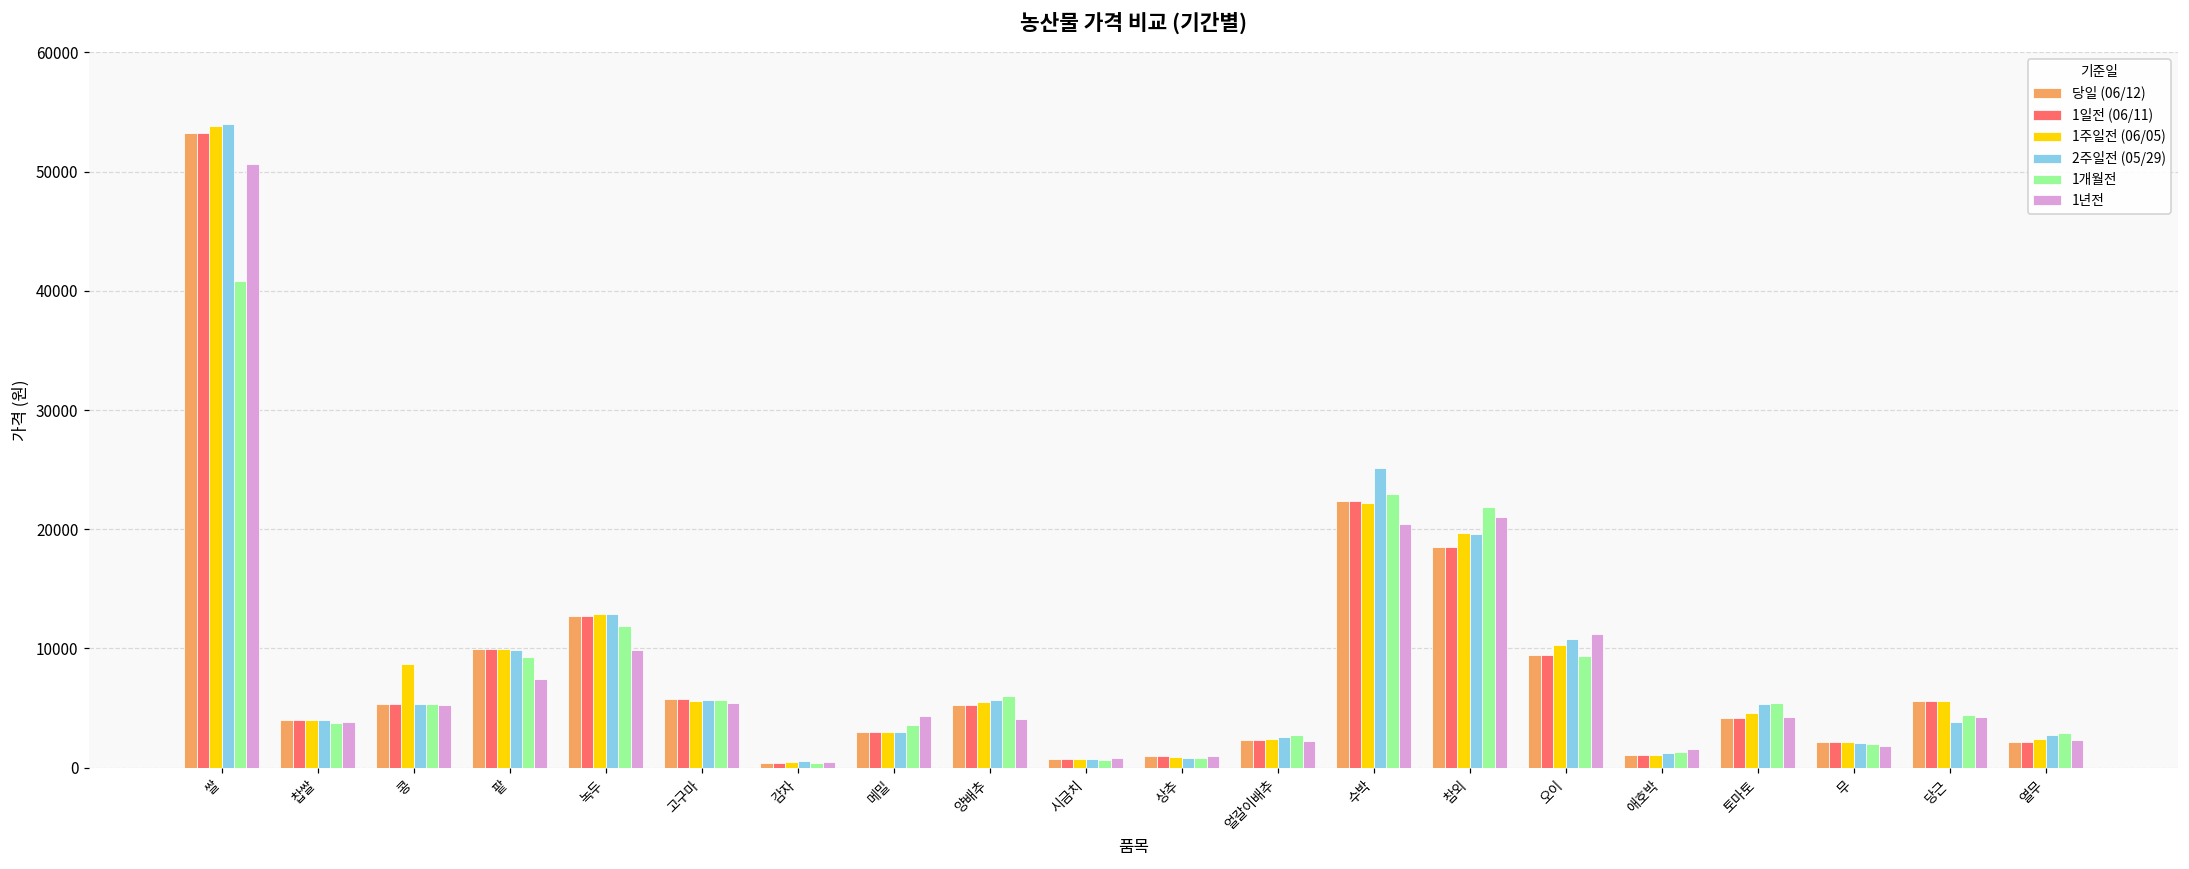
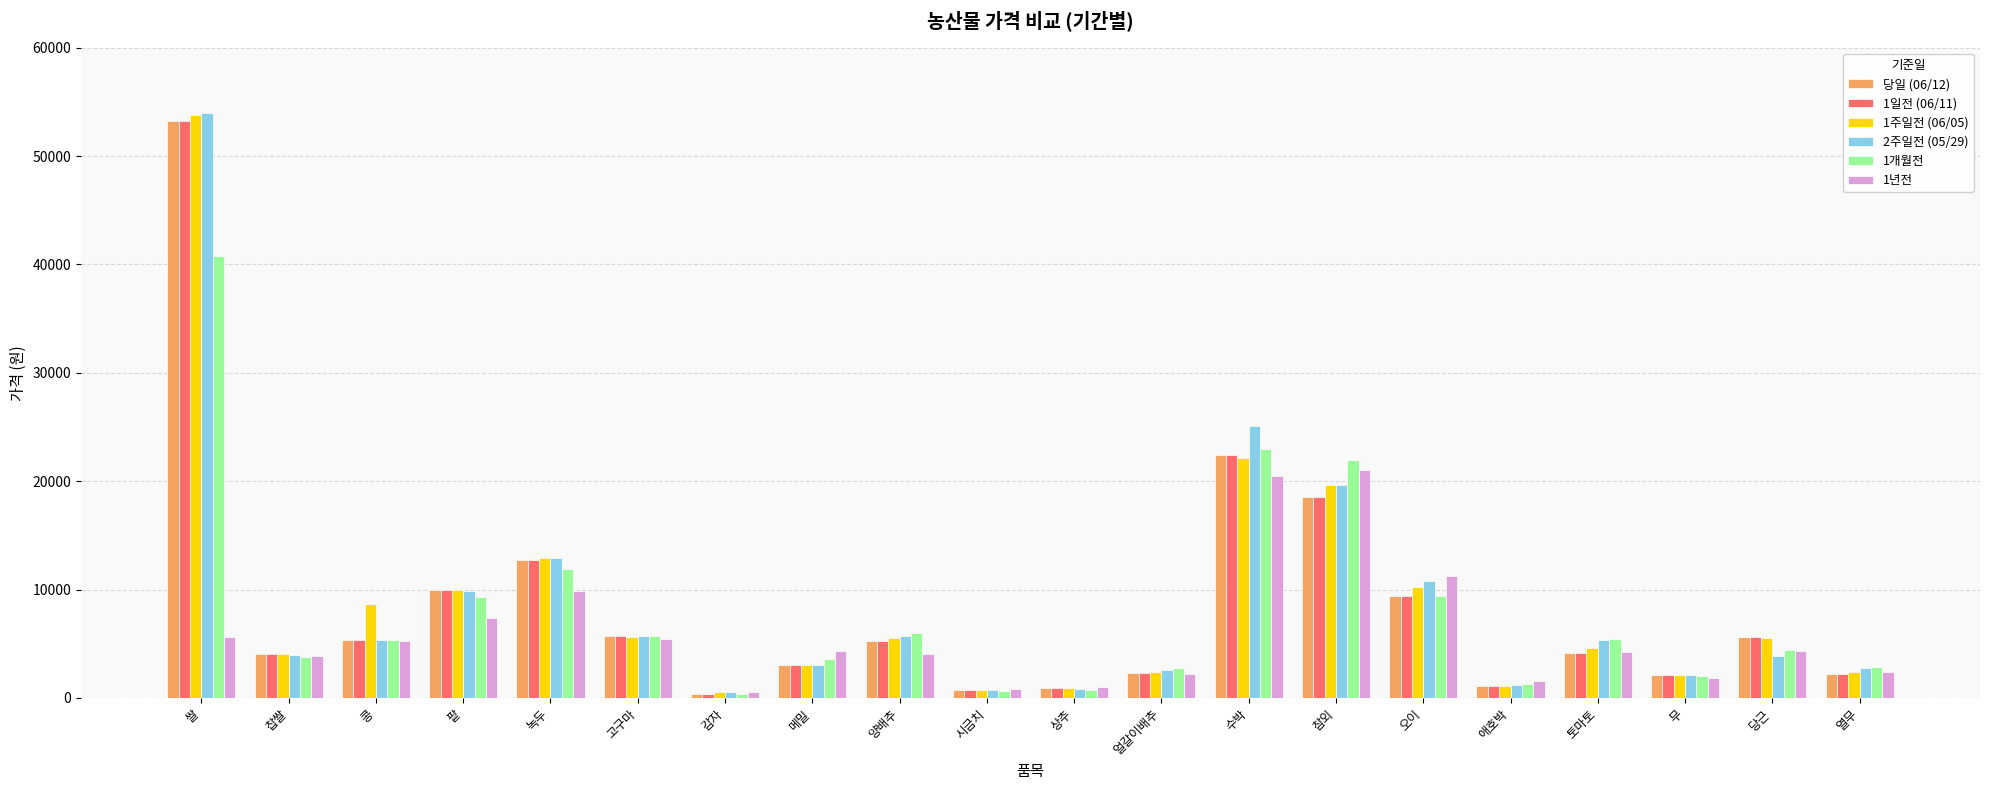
  {
    "1주일전 (06/05)": {
      "쌀": 53800,
      "찹쌀": 4000,
      "콩": 8700,
      "팥": 9900,
      "녹두": 12900,
      "고구마": 5600,
      "감자": 500,
      "메밀": 3000,
      "양배추": 5500,
      "시금치": 700,
      "상추": 900,
      "얼갈이배추": 2400,
      "수박": 22200,
      "참외": 19700,
      "오이": 10300,
      "애호박": 1100,
      "토마토": 4600,
      "무": 2100,
      "당근": 5600,
      "열무": 2400
    },
    "2주일전 (05/29)": {
      "쌀": 54000,
      "찹쌀": 4000,
      "콩": 5300,
      "팥": 9900,
      "녹두": 12900,
      "고구마": 5700,
      "감자": 600,
      "메밀": 3000,
      "양배추": 5700,
      "시금치": 700,
      "상추": 800,
      "얼갈이배추": 2600,
      "수박": 25100,
      "참외": 19600,
      "오이": 10800,
      "애호박": 1200,
      "토마토": 5300,
      "무": 2100,
      "당근": 3800,
      "열무": 2700
    },
    "1개월전": {
      "쌀": 40800,
      "찹쌀": 3700,
      "콩": 5400,
      "팥": 9300,
      "녹두": 11900,
      "고구마": 5700,
      "감자": 400,
      "메밀": 3600,
      "양배추": 6000,
      "시금치": 700,
      "상추": 800,
      "얼갈이배추": 2800,
      "수박": 23000,
      "참외": 21900,
      "오이": 9400,
      "애호박": 1300,
      "토마토": 5400,
      "무": 2000,
      "당근": 4400,
      "열무": 2900
    },
    "1년전": {
-     "쌀": 50600,
+     "쌀": 5600,
      "찹쌀": 3900,
      "콩": 5300,
      "팥": 7400,
      "녹두": 9800,
      "고구마": 5400,
      "감자": 500,
      "메밀": 4300,
      "양배추": 4100,
      "시금치": 800,
      "상추": 1000,
      "얼갈이배추": 2200,
      "수박": 20500,
      "참외": 21000,
      "오이": 11200,
      "애호박": 1600,
      "토마토": 4200,
      "무": 1800,
      "당근": 4300,
      "열무": 2400
    }
  }
